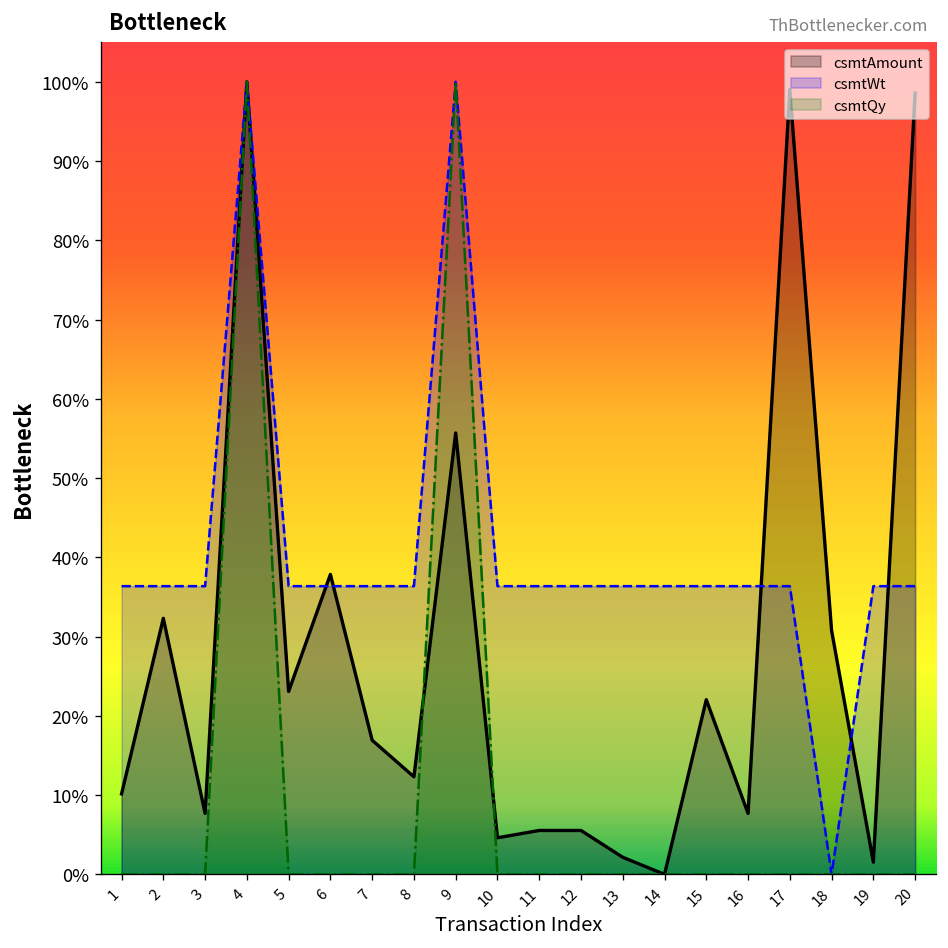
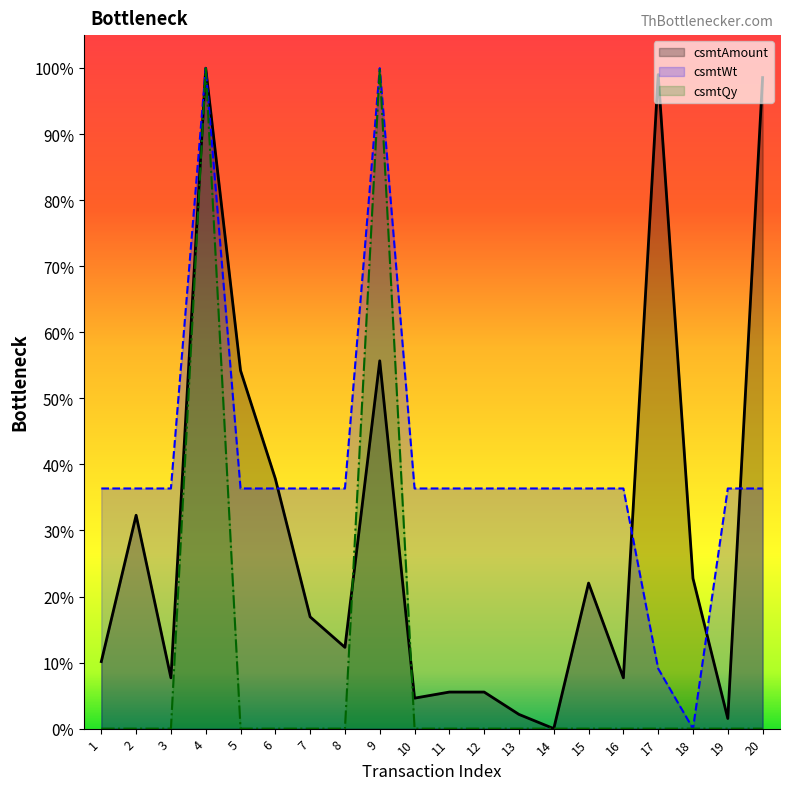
  {
    "csmtAmount": {
      "1": "10%",
      "2": "32%",
      "3": "8%",
-     "5": "23%",
+     "5": "54%",
      "6": "38%",
      "7": "17%",
      "8": "12%",
      "9": "56%",
      "10": "5%",
      "11": "6%",
      "12": "6%",
      "13": "2%",
      "15": "22%",
      "16": "8%",
-     "18": "31%",
+     "18": "23%",
      "19": "2%"
    },
    "csmtWt": {
      "1": "36%",
      "2": "36%",
      "3": "36%",
      "5": "36%",
      "6": "36%",
      "7": "36%",
      "8": "36%",
      "10": "36%",
      "11": "36%",
      "12": "36%",
      "13": "36%",
      "14": "36%",
      "15": "36%",
      "16": "36%",
-     "17": "36%",
+     "17": "9%",
      "19": "36%",
      "20": "36%"
    },
    "csmtQy": {
      "1": "0%",
      "2": "0%",
      "3": "0%",
      "5": "0%",
      "6": "0%",
      "7": "0%",
      "8": "0%",
      "10": "0%",
      "11": "0%",
      "12": "0%",
      "13": "0%",
      "15": "0%",
      "16": "0%",
      "17": "0%",
      "19": "0%",
      "20": "0%"
    }
  }
